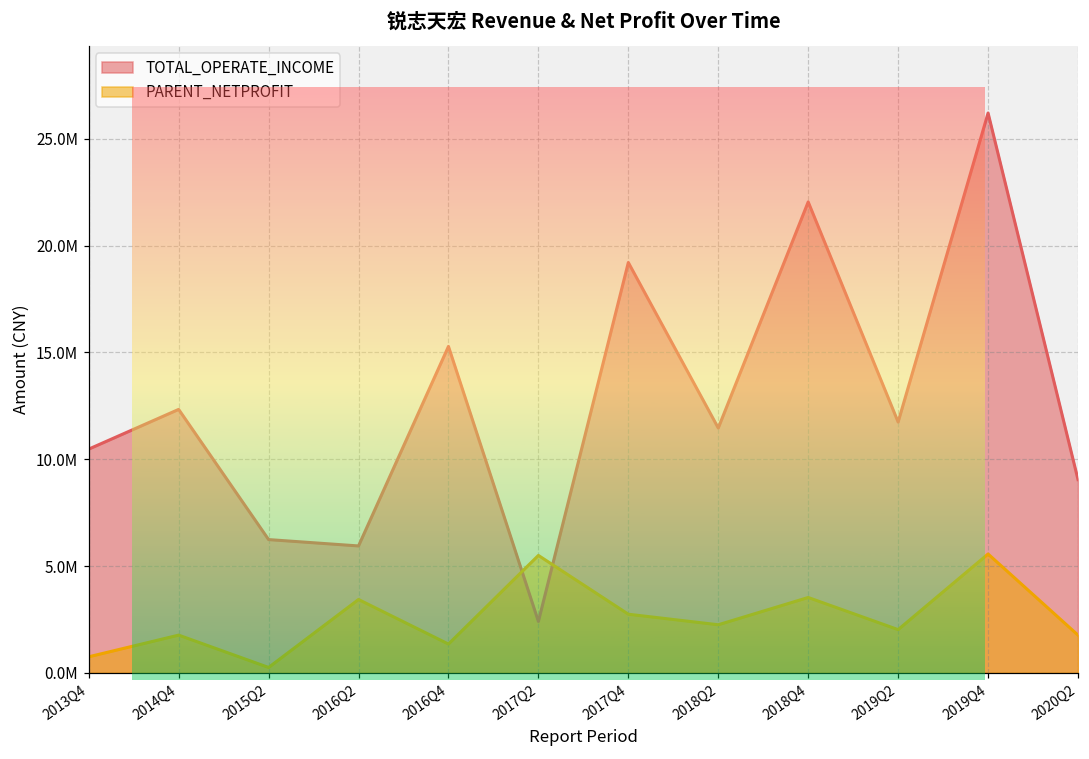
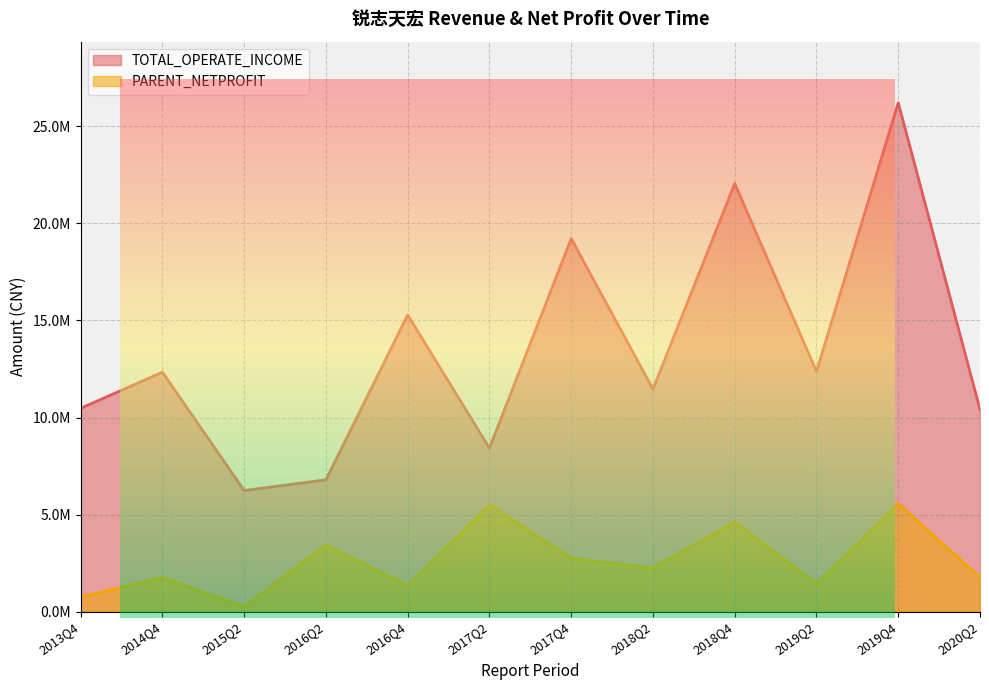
  {
    "TOTAL_OPERATE_INCOME": {
      "2013Q4": 10500000,
      "2014Q4": 12300000,
      "2015Q2": 6200000,
-     "2016Q2": 5900000,
+     "2016Q2": 6800000,
      "2016Q4": 15300000,
-     "2017Q2": 2400000,
+     "2017Q2": 8400000,
      "2017Q4": 19200000,
      "2018Q2": 11500000,
      "2018Q4": 22000000,
-     "2019Q2": 11700000,
+     "2019Q2": 12400000,
      "2019Q4": 26200000,
-     "2020Q2": 9000000
+     "2020Q2": 10400000
    },
    "PARENT_NETPROFIT": {
      "2013Q4": 800000,
      "2014Q4": 1800000,
      "2015Q2": 300000,
      "2016Q2": 3400000,
      "2016Q4": 1300000,
      "2017Q2": 5500000,
      "2017Q4": 2700000,
      "2018Q2": 2300000,
-     "2018Q4": 3500000,
-     "2019Q2": 2000000,
+     "2018Q4": 4600000,
+     "2019Q2": 1400000,
      "2019Q4": 5600000,
      "2020Q2": 1800000
    }
  }
